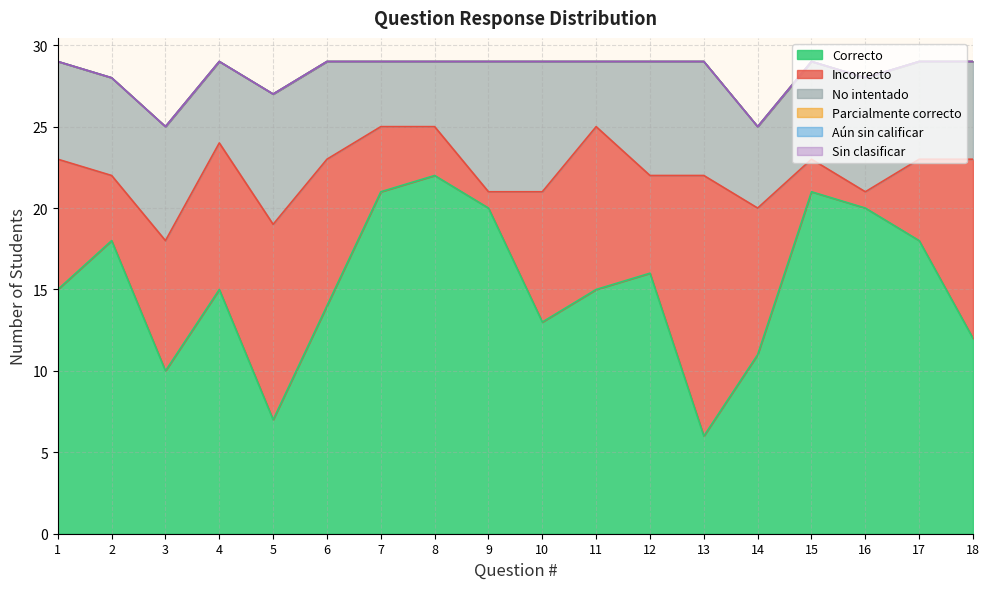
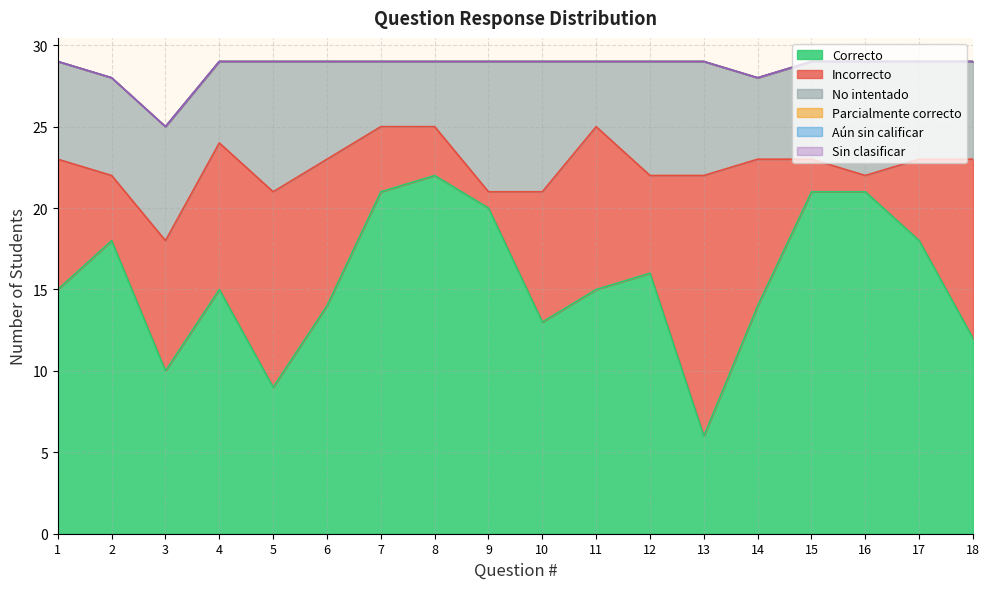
  {
    "Correcto": {
      "1": 15,
      "2": 18,
      "3": 10,
      "4": 15,
-     "5": 7,
+     "5": 9,
      "6": 14,
      "7": 21,
      "8": 22,
      "9": 20,
      "10": 13,
      "11": 15,
      "12": 16,
      "13": 6,
-     "14": 11,
+     "14": 14,
      "15": 21,
-     "16": 20,
+     "16": 21,
      "17": 18,
      "18": 12
    },
    "Incorrecto": {
      "1": 8,
      "2": 4,
      "3": 8,
      "4": 9,
      "5": 12,
      "6": 9,
      "7": 4,
      "8": 3,
      "9": 1,
      "10": 8,
      "11": 10,
      "12": 6,
      "13": 16,
      "14": 9,
      "16": 1,
      "18": 11
    }
  }
